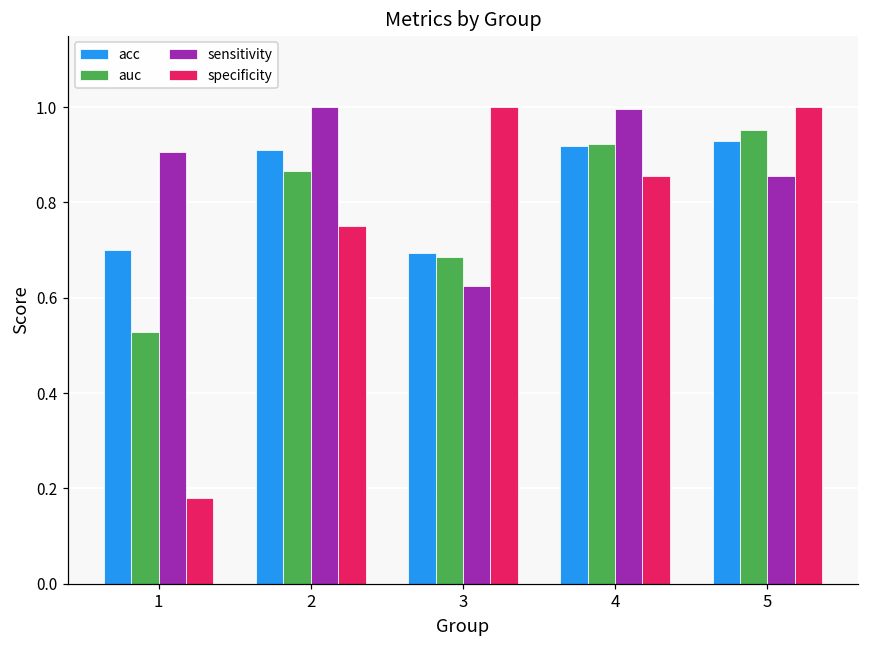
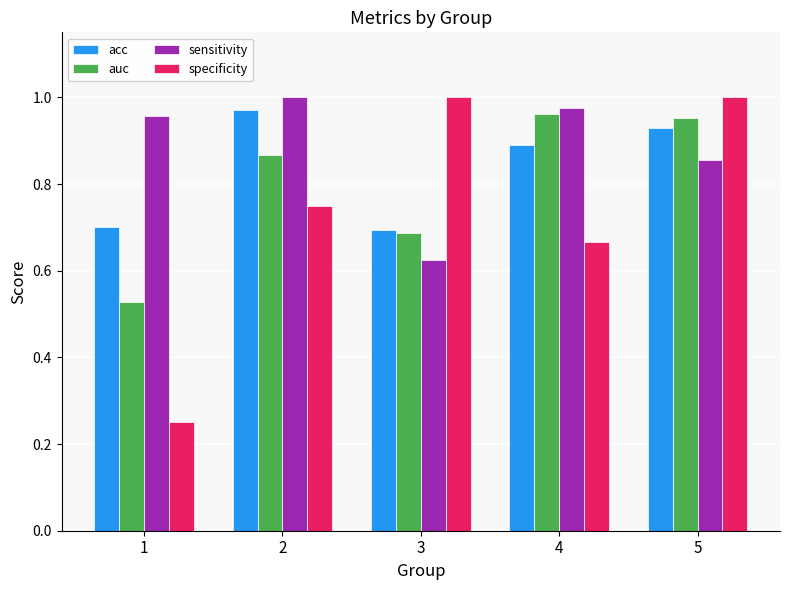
  {
    "acc": {
      "1": 0.70,
-     "2": 0.91,
+     "2": 0.97,
      "3": 0.69,
-     "4": 0.92,
+     "4": 0.89,
      "5": 0.93
    },
    "auc": {
      "1": 0.53,
      "2": 0.87,
      "3": 0.69,
-     "4": 0.92,
+     "4": 0.96,
      "5": 0.95
    },
    "sensitivity": {
-     "1": 0.91,
+     "1": 0.96,
      "2": 1.00,
      "3": 0.63,
-     "4": 1.00,
+     "4": 0.98,
      "5": 0.86
    },
    "specificity": {
-     "1": 0.18,
+     "1": 0.25,
      "2": 0.75,
      "3": 1.00,
-     "4": 0.85,
+     "4": 0.67,
      "5": 1.00
    }
  }
